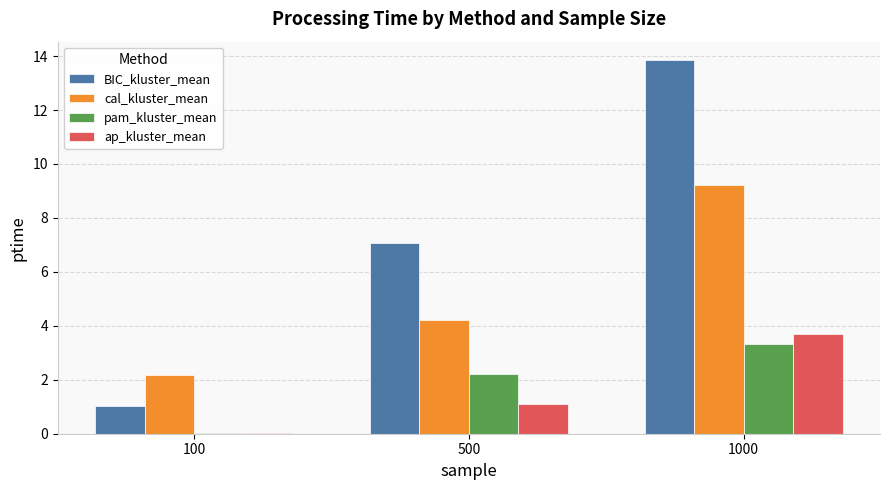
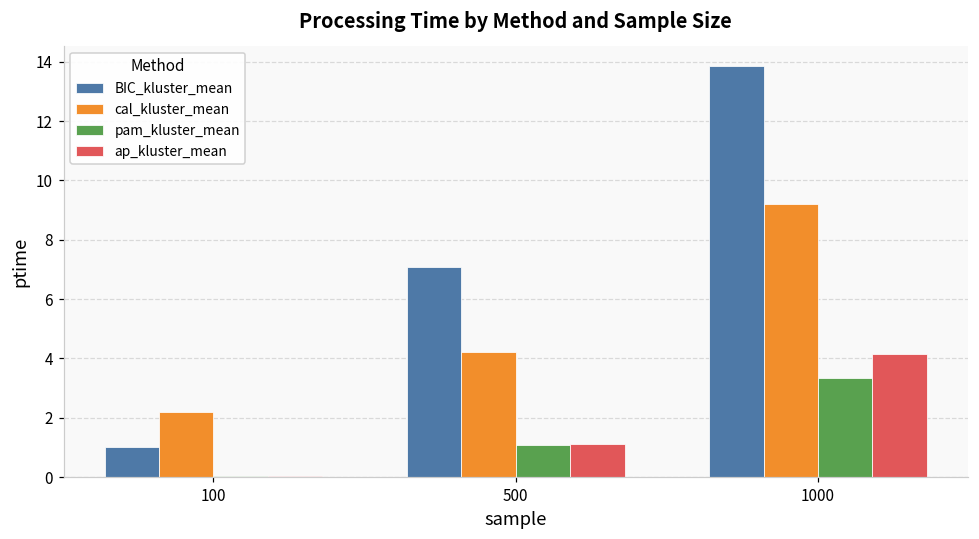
  {
    "BIC_kluster_mean": {
      "100": 1.0,
      "500": 7.1,
      "1000": 13.8
    },
    "cal_kluster_mean": {
      "100": 2.2,
      "500": 4.2,
      "1000": 9.2
    },
    "pam_kluster_mean": {
-     "500": 2.2,
+     "500": 1.1,
      "1000": 3.3
    },
    "ap_kluster_mean": {
      "500": 1.1,
-     "1000": 3.7
+     "1000": 4.1
    }
  }
